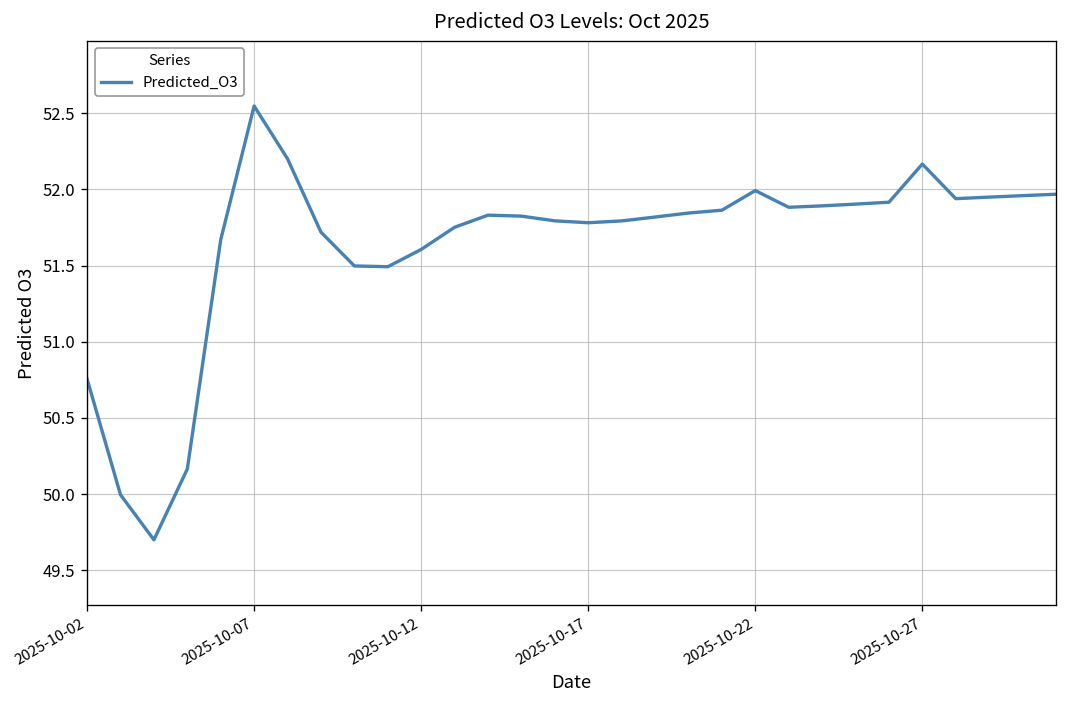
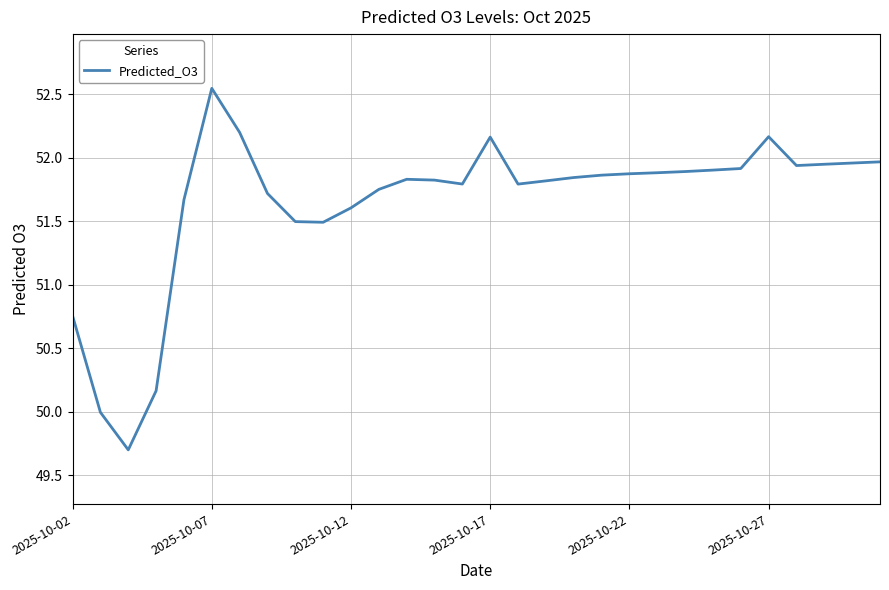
  {
    "2025-10-02": 50.76,
    "2025-10-07": 52.55,
    "2025-10-12": 51.61,
-   "2025-10-17": 51.78,
-   "2025-10-22": 51.99,
+   "2025-10-17": 52.16,
+   "2025-10-22": 51.87,
    "2025-10-27": 52.17
  }
